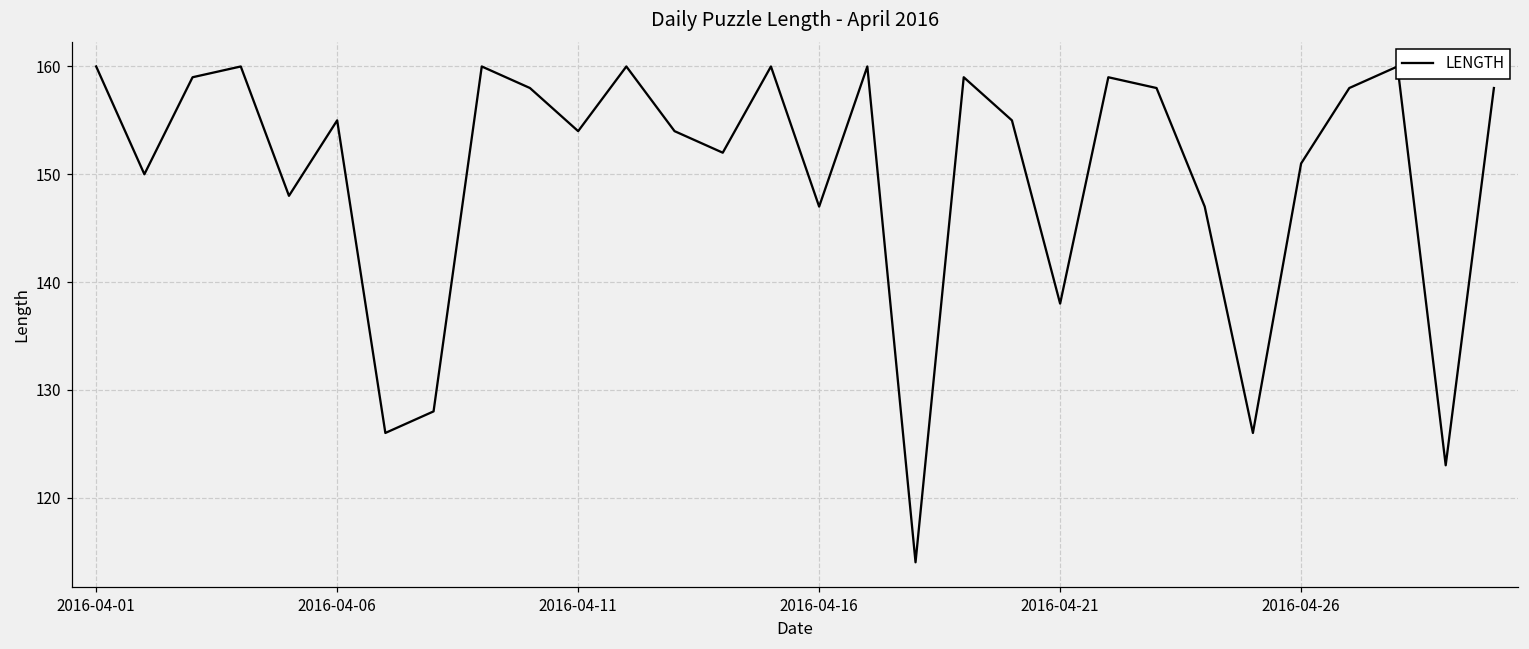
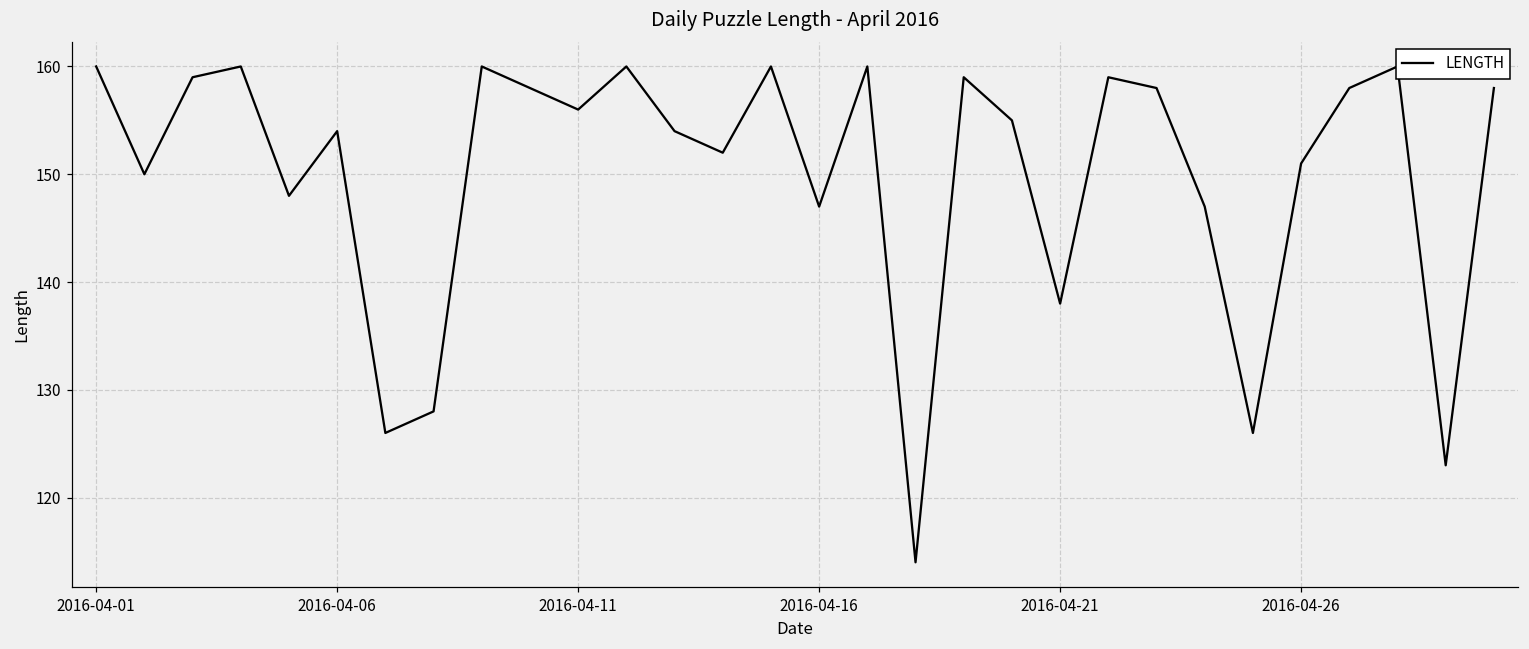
  {
    "2016-04-01": 160,
-   "2016-04-06": 155,
-   "2016-04-11": 154,
+   "2016-04-06": 154,
+   "2016-04-11": 156,
    "2016-04-16": 147,
    "2016-04-21": 138,
    "2016-04-26": 151
  }
